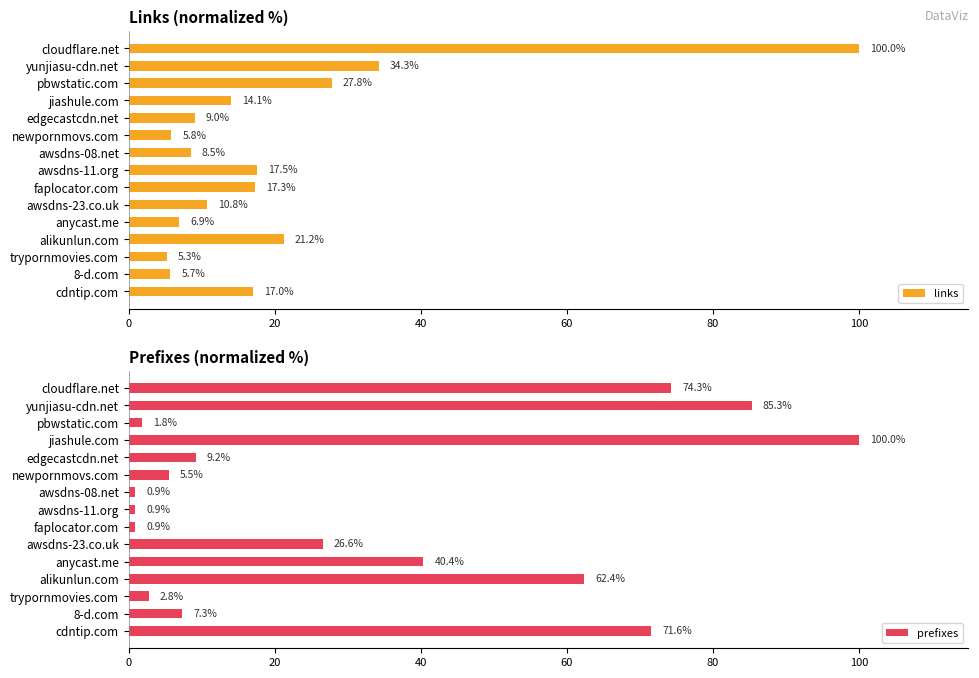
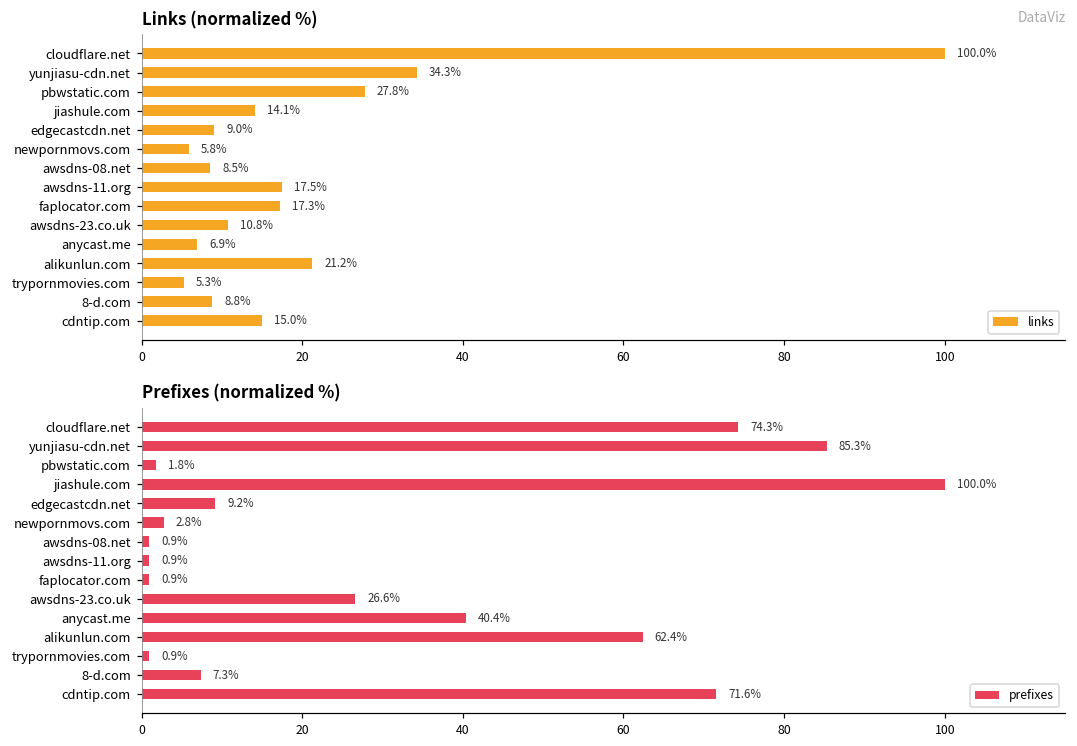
  {
    "Links (normalized %)": {
      "cloudflare.net": "100.0%",
      "yunjiasu-cdn.net": "34.3%",
      "pbwstatic.com": "27.8%",
      "jiashule.com": "14.1%",
      "edgecastcdn.net": "9.0%",
      "newpornmovs.com": "5.8%",
      "awsdns-08.net": "8.5%",
      "awsdns-11.org": "17.5%",
      "faplocator.com": "17.3%",
      "awsdns-23.co.uk": "10.8%",
      "anycast.me": "6.9%",
      "alikunlun.com": "21.2%",
      "trypornmovies.com": "5.3%",
-     "8-d.com": "5.7%",
-     "cdntip.com": "17.0%"
+     "8-d.com": "8.8%",
+     "cdntip.com": "15.0%"
    },
    "Prefixes (normalized %)": {
      "cloudflare.net": "74.3%",
      "yunjiasu-cdn.net": "85.3%",
      "pbwstatic.com": "1.8%",
      "jiashule.com": "100.0%",
      "edgecastcdn.net": "9.2%",
-     "newpornmovs.com": "5.5%",
+     "newpornmovs.com": "2.8%",
      "awsdns-08.net": "0.9%",
      "awsdns-11.org": "0.9%",
      "faplocator.com": "0.9%",
      "awsdns-23.co.uk": "26.6%",
      "anycast.me": "40.4%",
      "alikunlun.com": "62.4%",
-     "trypornmovies.com": "2.8%",
+     "trypornmovies.com": "0.9%",
      "8-d.com": "7.3%",
      "cdntip.com": "71.6%"
    }
  }
